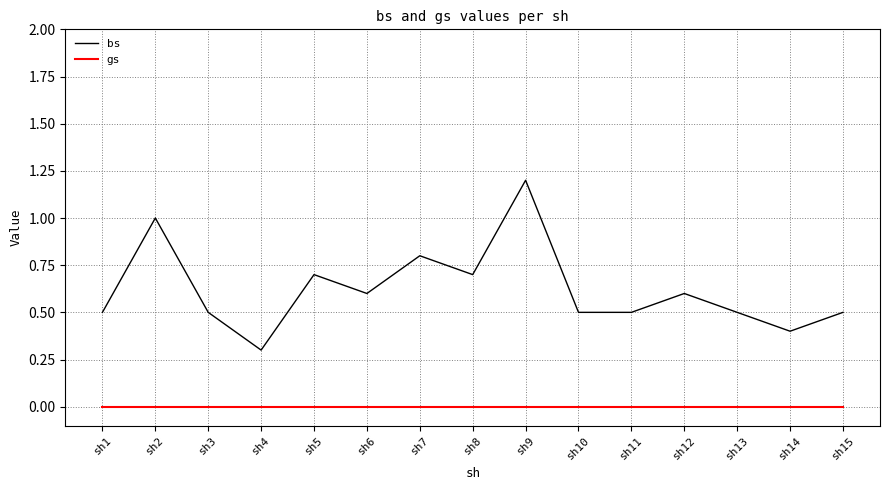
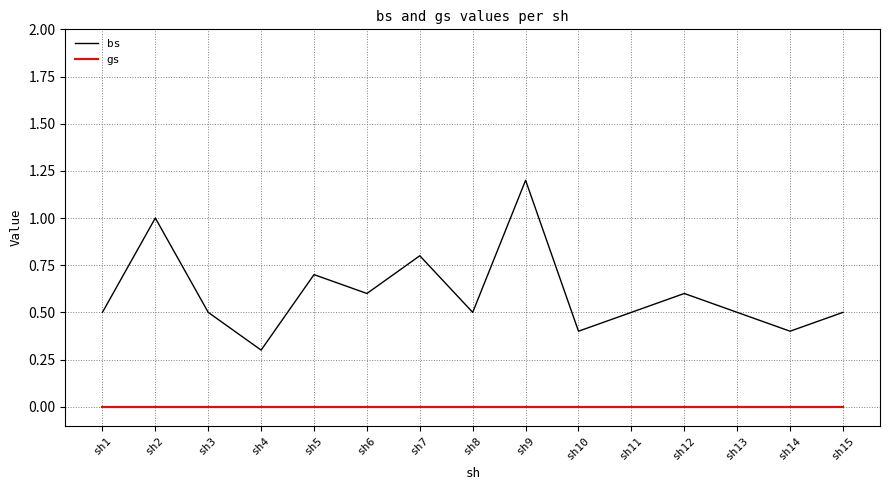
  {
    "bs": {
      "sh1": 0.5,
      "sh2": 1.0,
      "sh3": 0.5,
      "sh4": 0.3,
      "sh5": 0.7,
      "sh6": 0.6,
      "sh7": 0.8,
-     "sh8": 0.7,
+     "sh8": 0.5,
      "sh9": 1.2,
-     "sh10": 0.5,
+     "sh10": 0.4,
      "sh11": 0.5,
      "sh12": 0.6,
      "sh13": 0.5,
      "sh14": 0.4,
      "sh15": 0.5
    },
    "gs": {
      "sh1": 0.0,
      "sh2": 0.0,
      "sh3": 0.0,
      "sh4": 0.0,
      "sh5": 0.0,
      "sh6": 0.0,
      "sh7": 0.0,
      "sh8": 0.0,
      "sh9": 0.0,
      "sh10": 0.0,
      "sh11": 0.0,
      "sh12": 0.0,
      "sh13": 0.0,
      "sh14": 0.0,
      "sh15": 0.0
    }
  }
